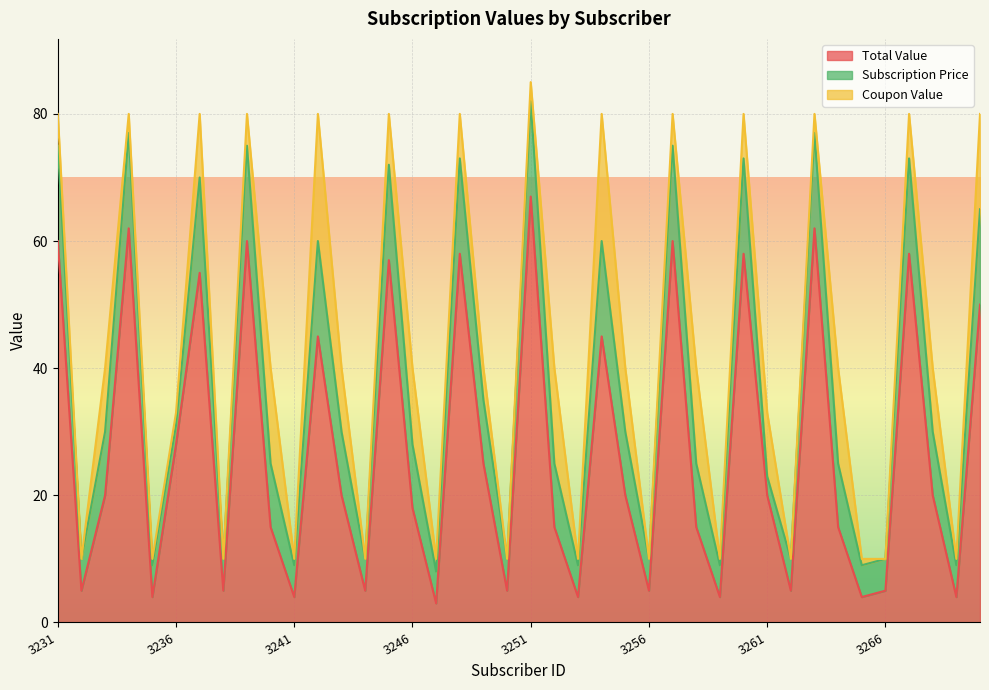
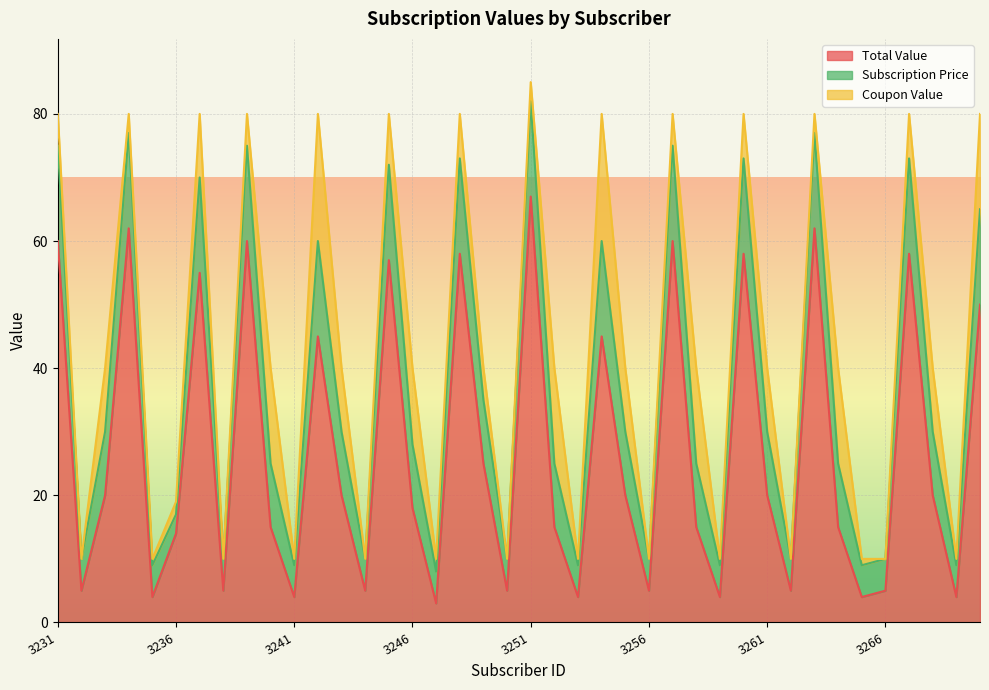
  {
    "Total Value": {
      "3231": 60,
-     "3236": 28,
+     "3236": 14,
      "3241": 4,
      "3246": 18,
      "3251": 67,
      "3256": 5,
      "3261": 20,
      "3266": 5
    },
    "Subscription Price": {
      "3231": 15,
      "3236": 3,
      "3241": 5,
      "3246": 10,
      "3251": 15,
-     "3261": 3
+     "3261": 10
    },
    "Coupon Value": {
      "3231": 5,
      "3236": 2,
      "3241": 1,
      "3246": 12,
      "3251": 3,
      "3261": 10
    }
  }
